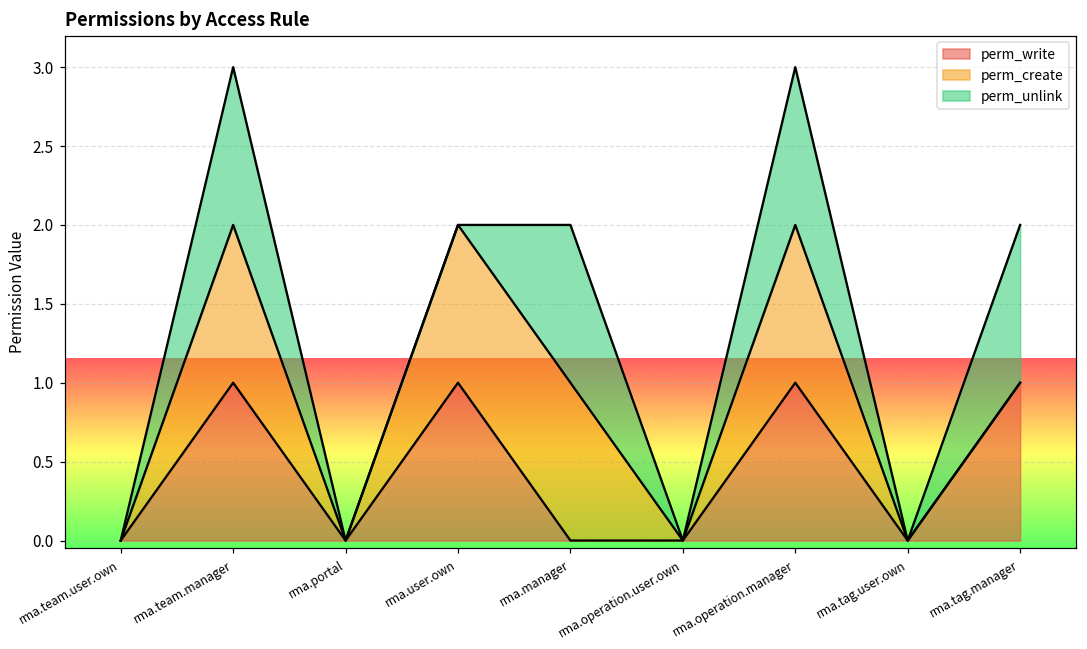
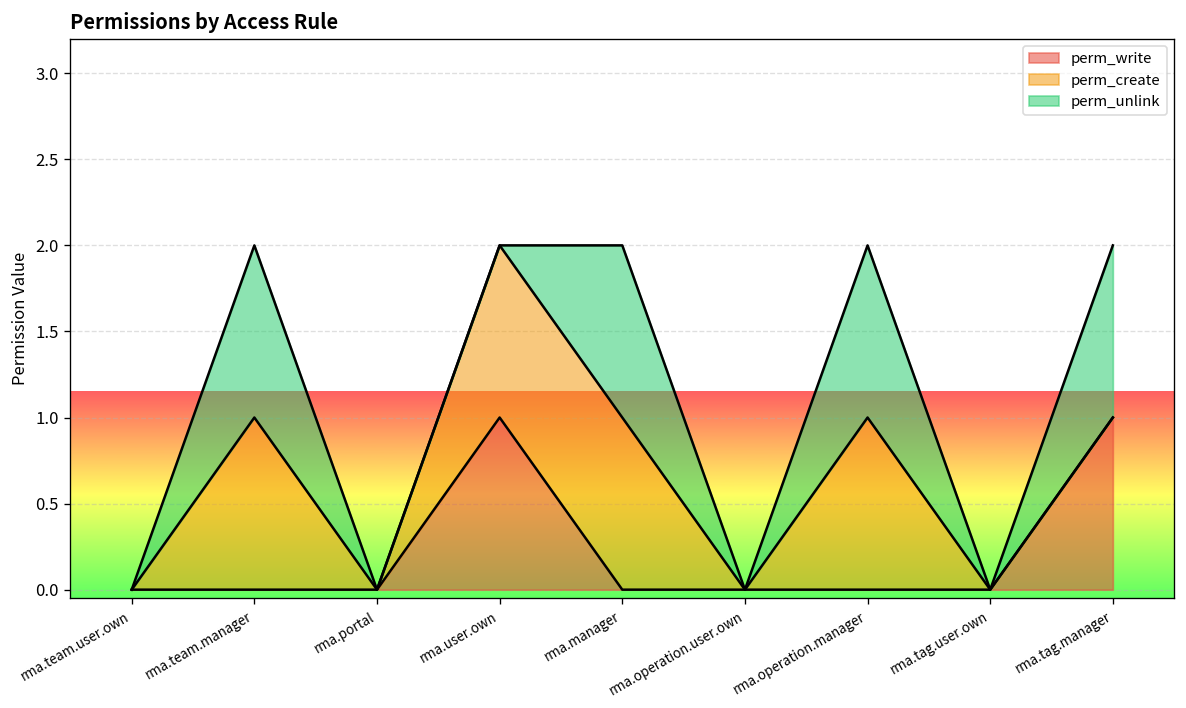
  {
    "perm_write": {
-     "rma.team.manager": 1,
+     "rma.team.manager": 0,
      "rma.user.own": 1,
      "rma.manager": 0,
-     "rma.operation.manager": 1
+     "rma.operation.manager": 0
    },
    "perm_create": {
      "rma.team.manager": 1,
      "rma.manager": 1,
      "rma.operation.manager": 1
    },
    "perm_unlink": {
      "rma.team.manager": 1,
      "rma.manager": 1,
      "rma.operation.manager": 1,
      "rma.tag.manager": 1
    }
  }
